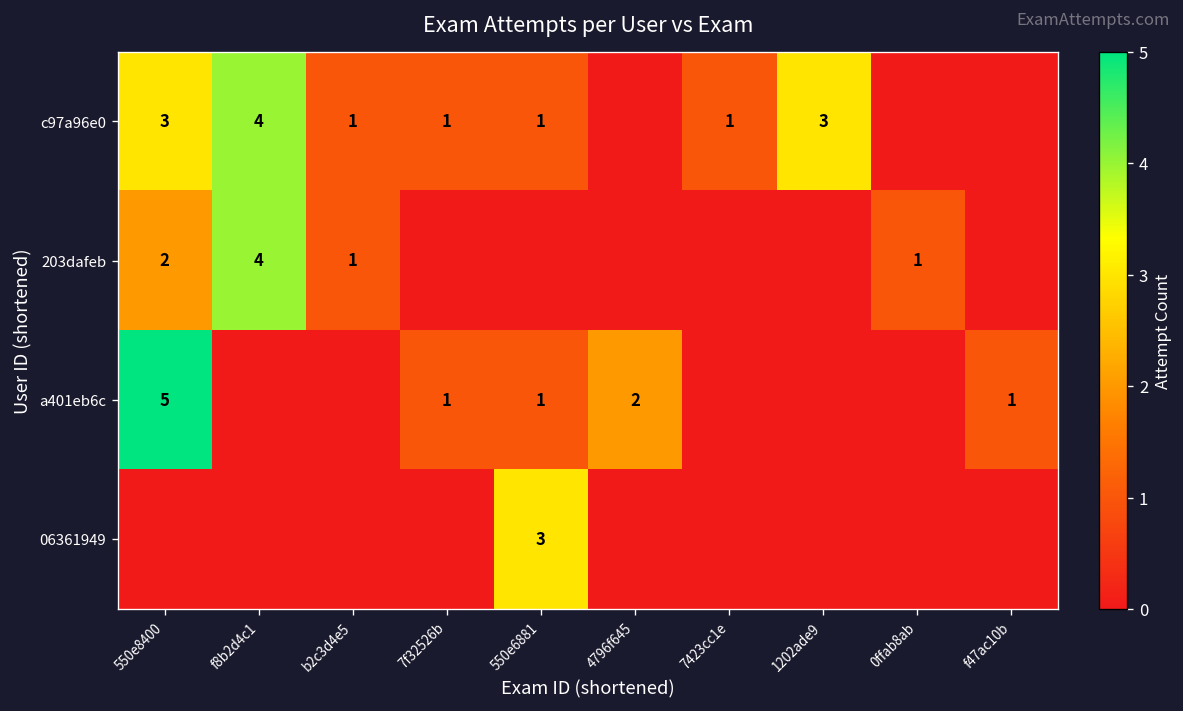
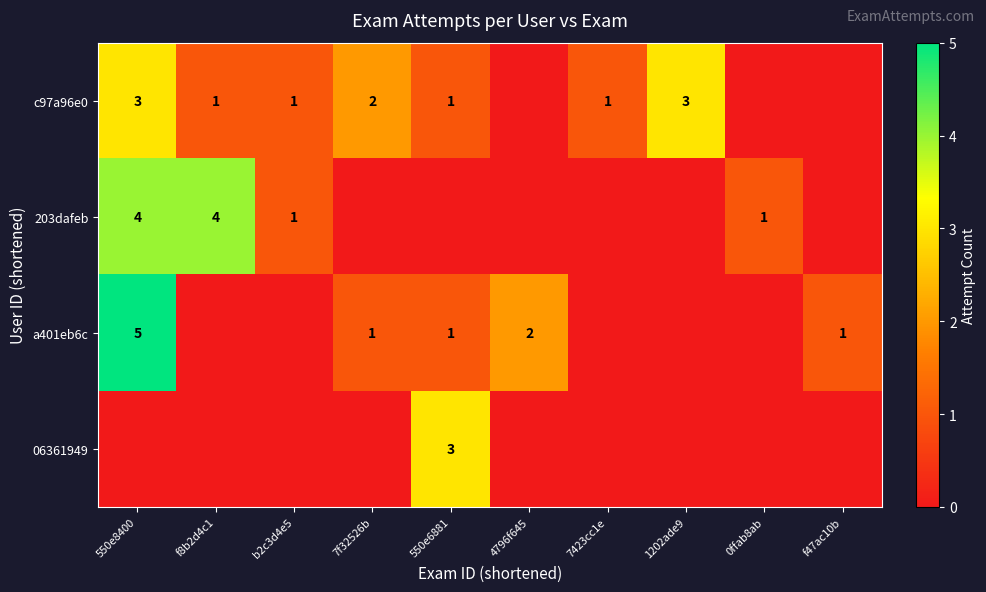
  {
    "c97a96e0": {
      "550e8400": 3,
-     "f8b2d4c1": 4,
+     "f8b2d4c1": 1,
      "b2c3d4e5": 1,
-     "7f32526b": 1,
+     "7f32526b": 2,
      "550e6881": 1,
      "7423cc1e": 1,
      "1202ade9": 3
    },
    "203dafeb": {
-     "550e8400": 2,
+     "550e8400": 4,
      "f8b2d4c1": 4,
      "b2c3d4e5": 1,
      "0ffab8ab": 1
    },
    "a401eb6c": {
      "550e8400": 5,
      "7f32526b": 1,
      "550e6881": 1,
      "4796f645": 2,
      "f47ac10b": 1
    },
    "06361949": {
      "550e6881": 3
    }
  }
